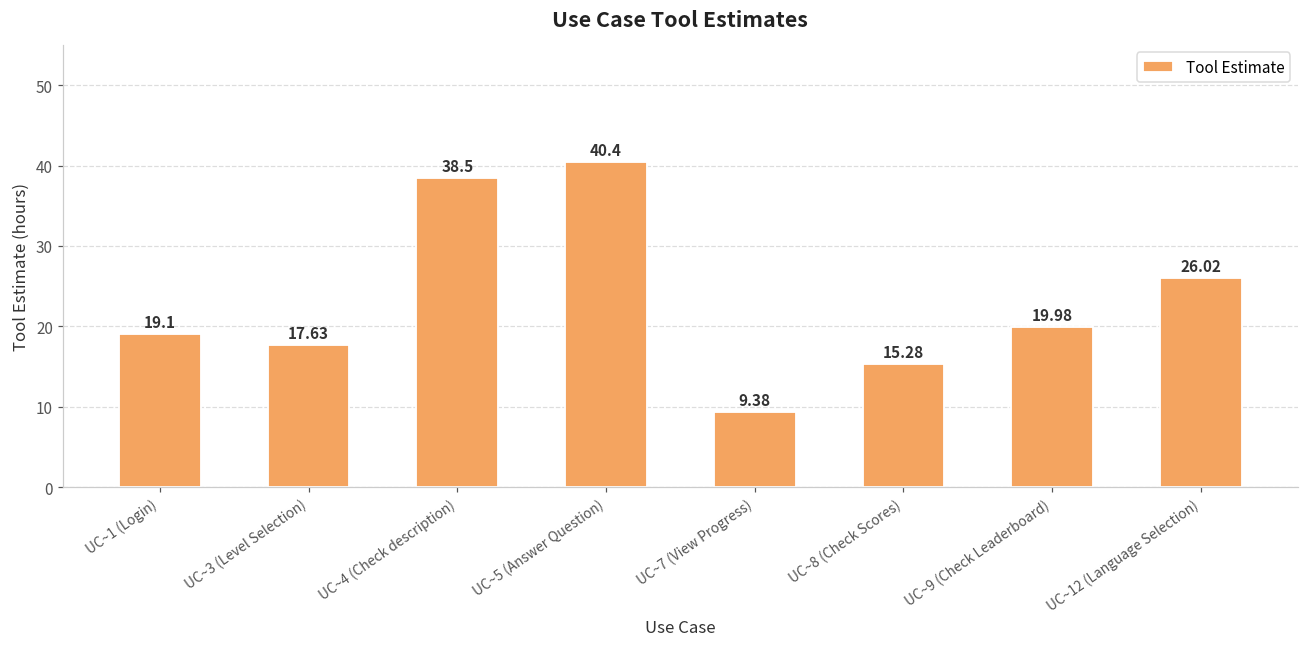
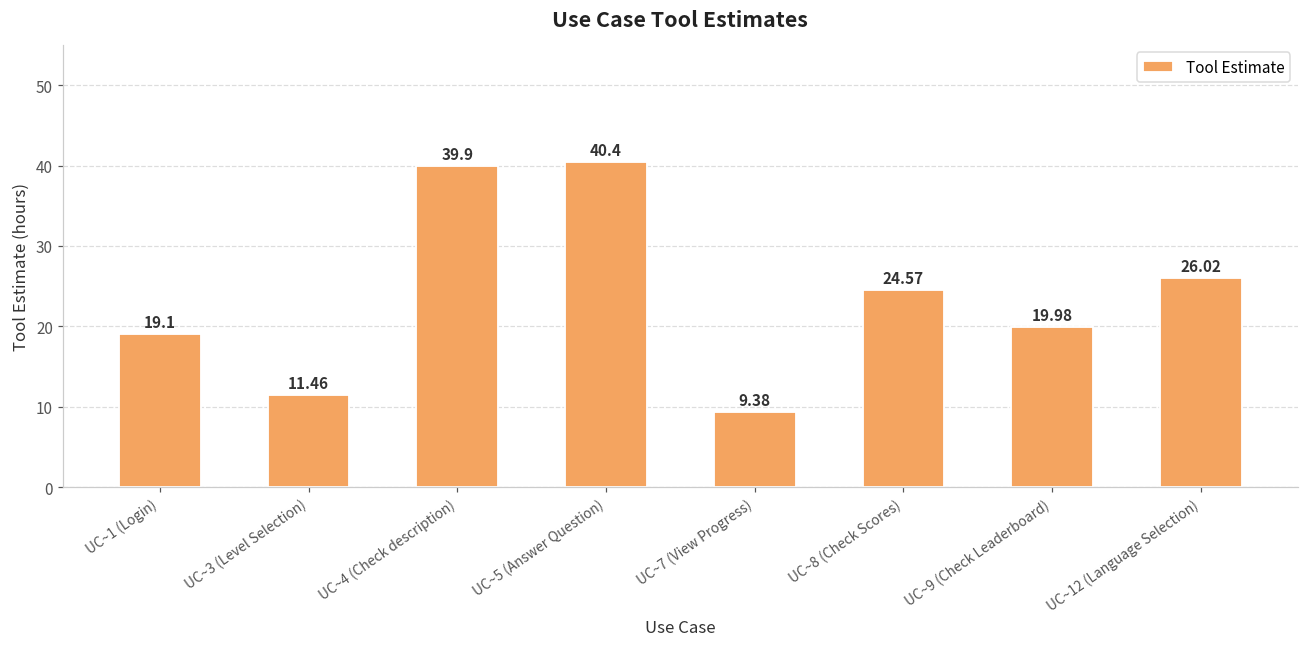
  {
    "UC~1 (Login)": 19.1,
-   "UC~3 (Level Selection)": 17.63,
-   "UC~4 (Check description)": 38.5,
+   "UC~3 (Level Selection)": 11.46,
+   "UC~4 (Check description)": 39.9,
    "UC~5 (Answer Question)": 40.4,
    "UC~7 (View Progress)": 9.38,
-   "UC~8 (Check Scores)": 15.28,
+   "UC~8 (Check Scores)": 24.57,
    "UC~9 (Check Leaderboard)": 19.98,
    "UC~12 (Language Selection)": 26.02
  }
